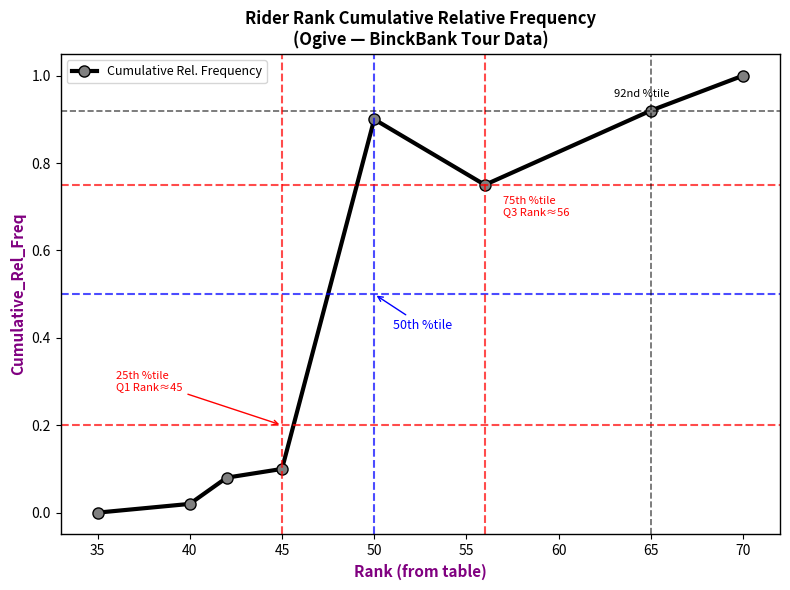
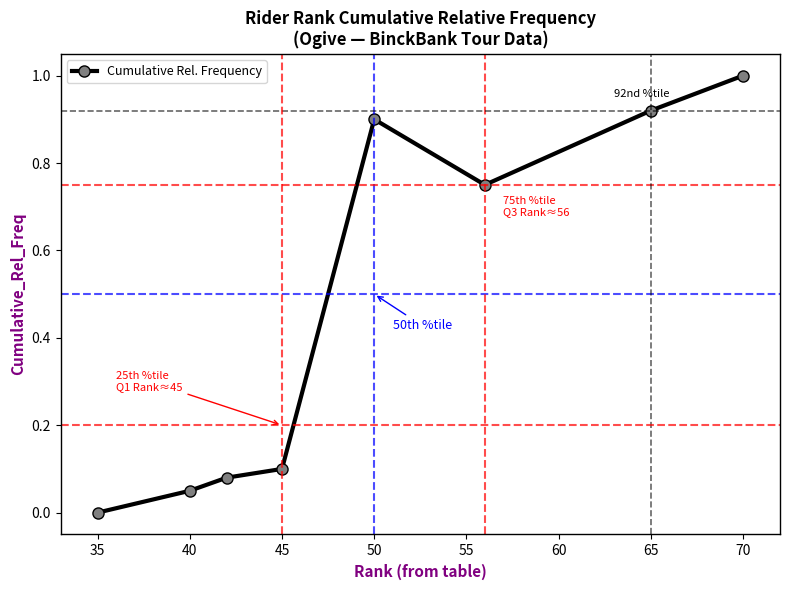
  {
    "35": 0.00,
-   "40": 0.02,
+   "40": 0.05,
    "45": 0.10,
    "50": 0.90,
    "70": 1.00
  }
